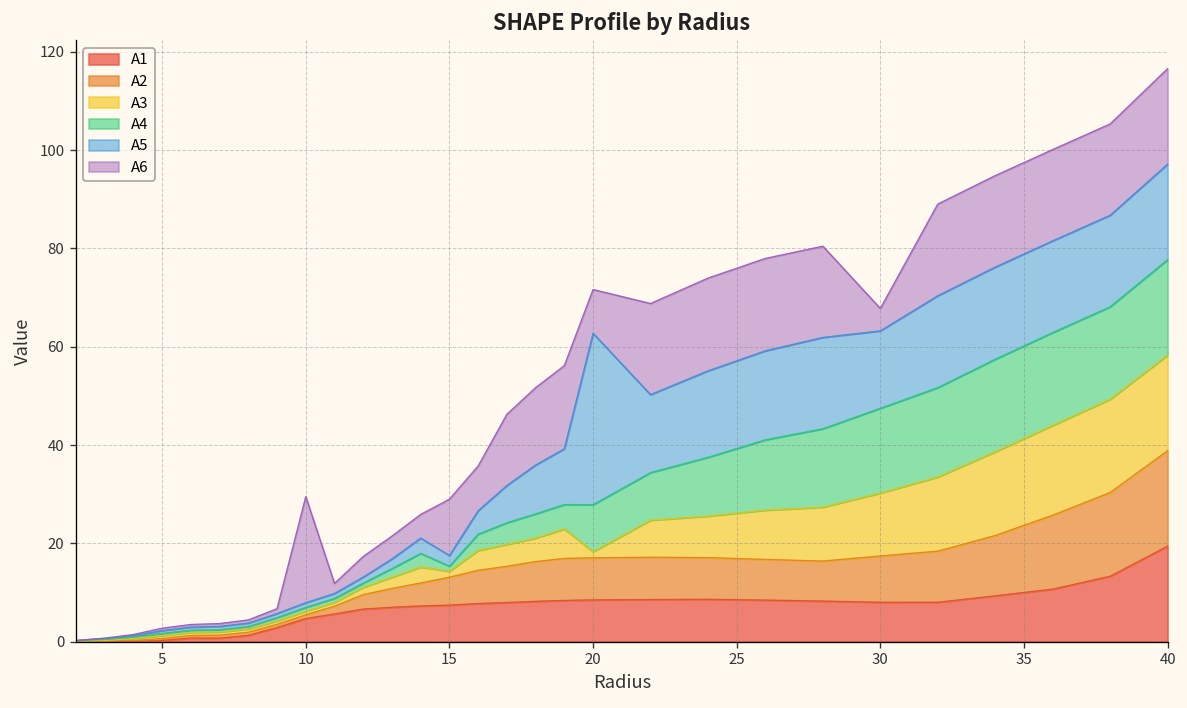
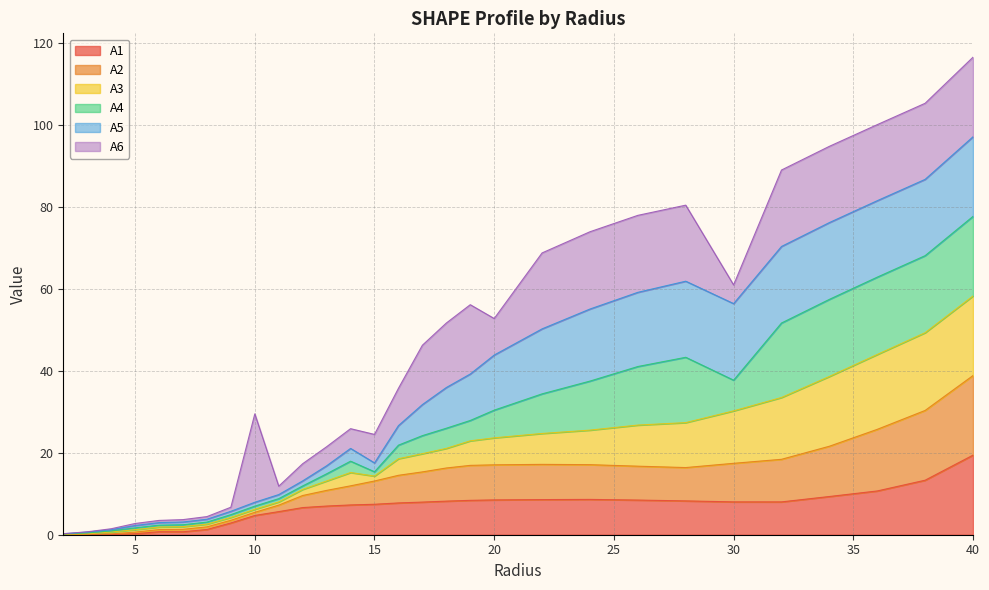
  {
    "A3": {
      "10": 1,
      "15": 1,
-     "20": 1,
+     "20": 7,
      "30": 13,
      "40": 19
    },
    "A4": {
      "10": 1,
      "15": 1,
-     "20": 10,
-     "30": 17,
+     "20": 7,
+     "30": 7,
      "40": 19
    },
    "A5": {
      "10": 1,
      "15": 2,
-     "20": 35,
-     "30": 16,
+     "20": 13,
+     "30": 19,
      "40": 19
    },
    "A6": {
      "10": 22,
-     "15": 11,
+     "15": 7,
      "20": 9,
      "30": 5,
      "40": 19
    }
  }
